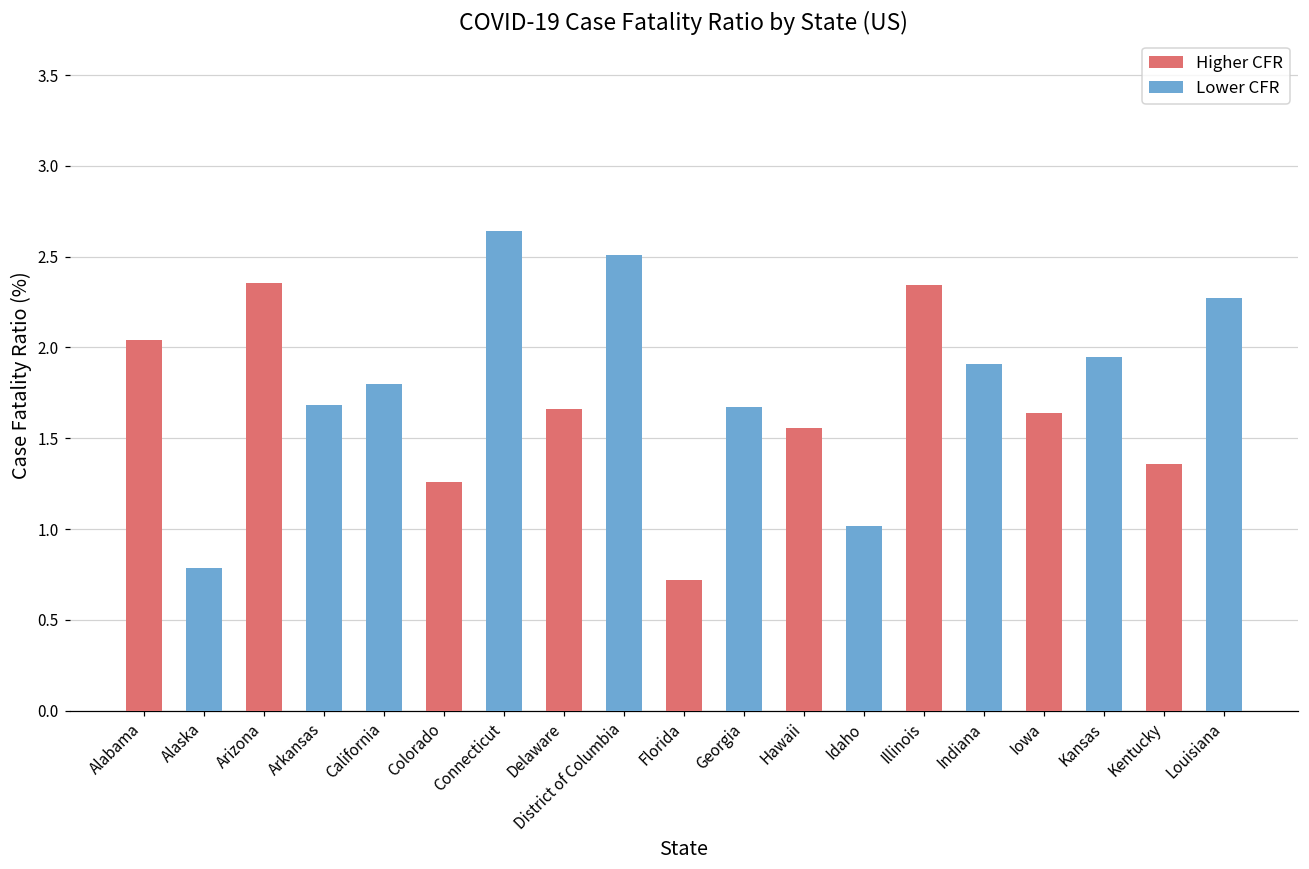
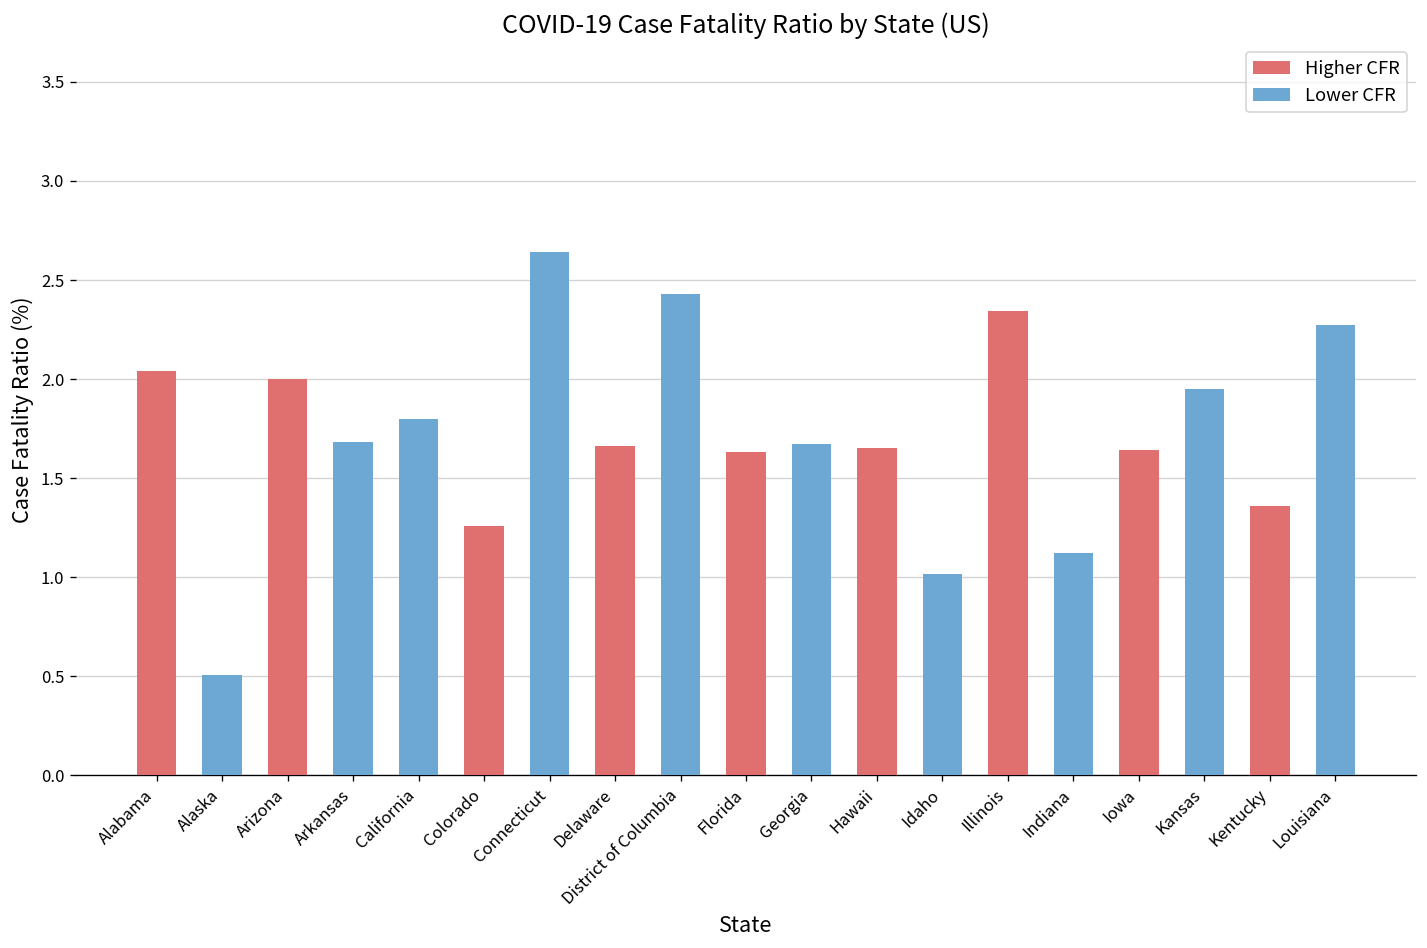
  {
    "Alabama": 2.04,
-   "Alaska": 0.79,
-   "Arizona": 2.36,
+   "Alaska": 0.51,
+   "Arizona": 2.00,
    "Arkansas": 1.68,
    "California": 1.80,
    "Colorado": 1.26,
    "Connecticut": 2.64,
    "Delaware": 1.66,
-   "District of Columbia": 2.51,
-   "Florida": 0.72,
+   "District of Columbia": 2.43,
+   "Florida": 1.63,
    "Georgia": 1.67,
-   "Hawaii": 1.56,
+   "Hawaii": 1.65,
    "Idaho": 1.01,
    "Illinois": 2.34,
-   "Indiana": 1.91,
+   "Indiana": 1.12,
    "Iowa": 1.64,
    "Kansas": 1.95,
    "Kentucky": 1.36,
    "Louisiana": 2.27
  }
